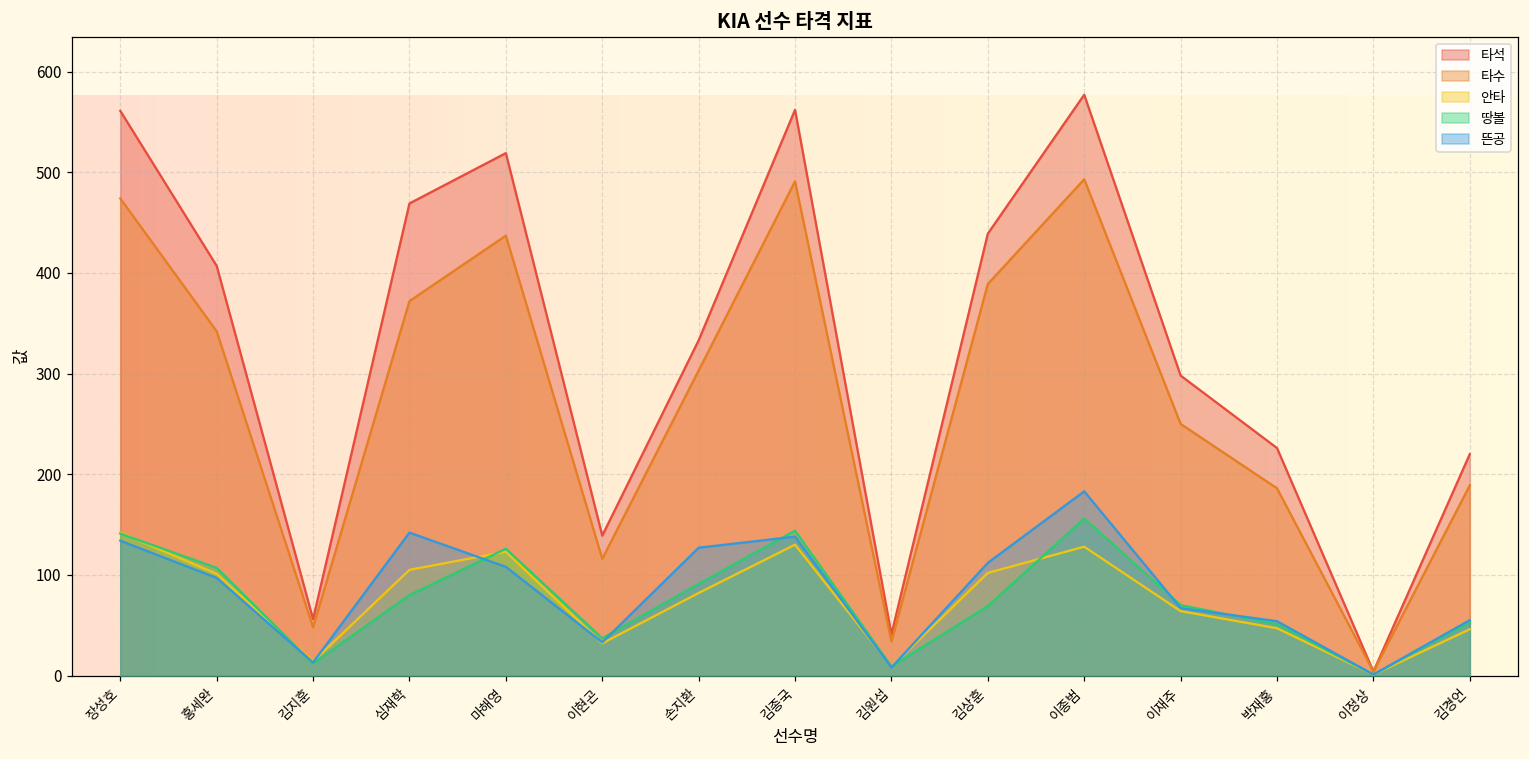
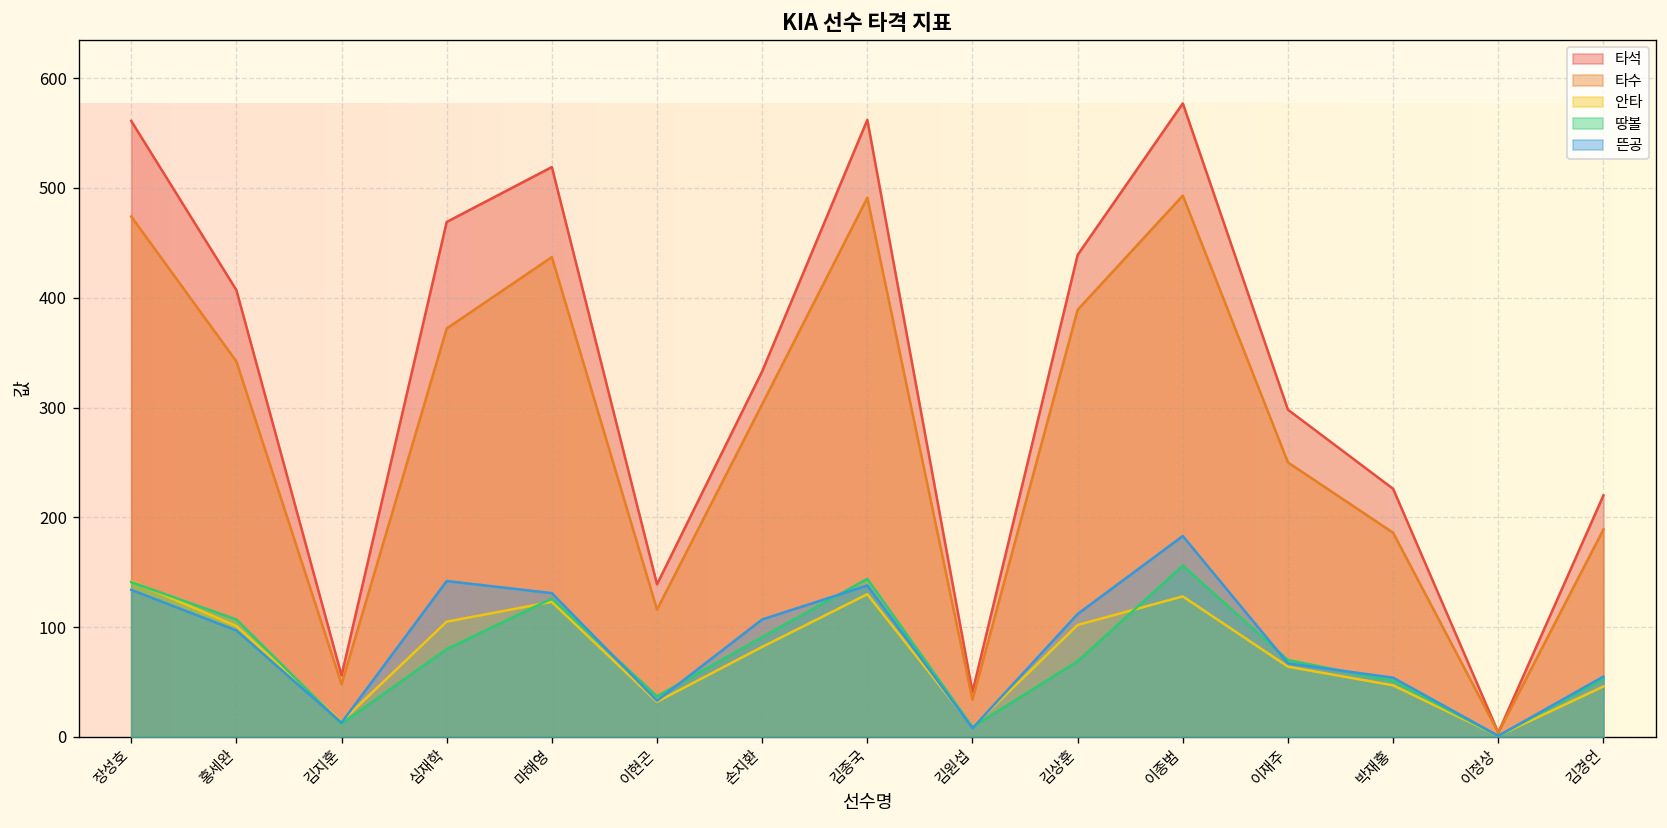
  {
    "땅볼": {
      "홍세완": 110,
      "심재학": 80,
      "마해영": 130,
      "이현곤": 40,
      "손지환": 90,
      "김종국": 140,
      "김상훈": 70,
      "이종범": 160,
      "이재주": 70,
      "박재홍": 50
    },
    "뜬공": {
      "장성호": 130,
      "홍세완": 100,
      "심재학": 140,
-     "마해영": 110,
-     "손지환": 130,
+     "마해영": 130,
+     "손지환": 110,
      "김종국": 140,
      "김상훈": 110,
      "이종범": 180,
      "이재주": 70,
      "박재홍": 50
    }
  }
